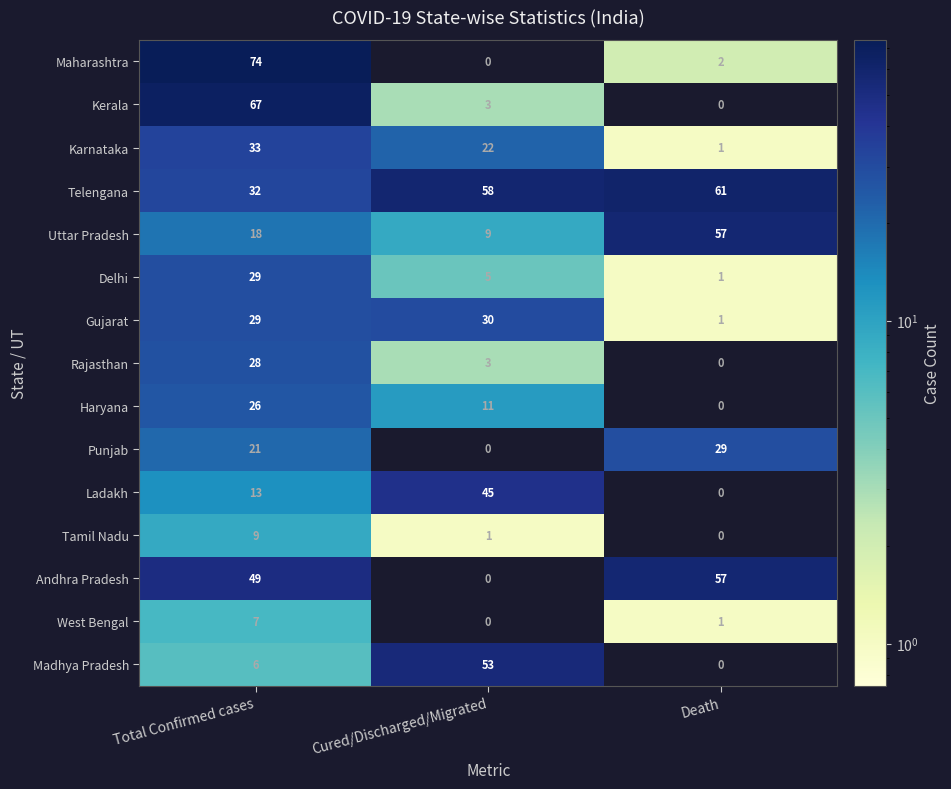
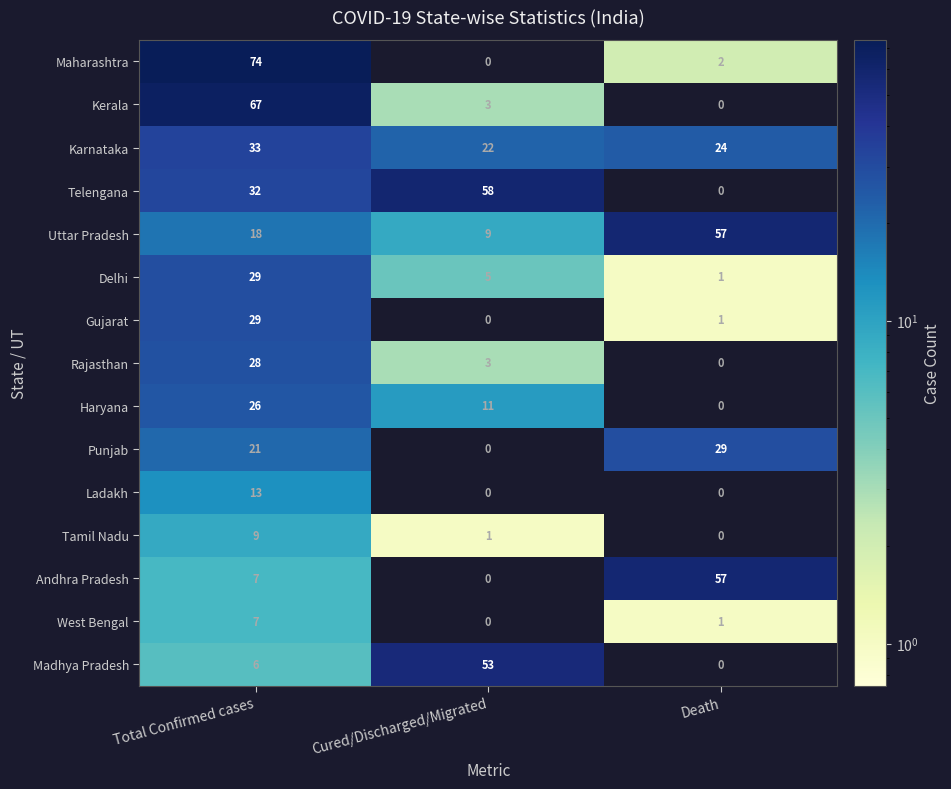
  {
    "Maharashtra": {
      "Total Confirmed cases": 74,
      "Cured/Discharged/Migrated": 0,
      "Death": 2
    },
    "Kerala": {
      "Total Confirmed cases": 67,
      "Cured/Discharged/Migrated": 3,
      "Death": 0
    },
    "Karnataka": {
      "Total Confirmed cases": 33,
      "Cured/Discharged/Migrated": 22,
-     "Death": 1
+     "Death": 24
    },
    "Telengana": {
      "Total Confirmed cases": 32,
      "Cured/Discharged/Migrated": 58,
-     "Death": 61
+     "Death": 0
    },
    "Uttar Pradesh": {
      "Total Confirmed cases": 18,
      "Cured/Discharged/Migrated": 9,
      "Death": 57
    },
    "Delhi": {
      "Total Confirmed cases": 29,
      "Cured/Discharged/Migrated": 5,
      "Death": 1
    },
    "Gujarat": {
      "Total Confirmed cases": 29,
-     "Cured/Discharged/Migrated": 30,
+     "Cured/Discharged/Migrated": 0,
      "Death": 1
    },
    "Rajasthan": {
      "Total Confirmed cases": 28,
      "Cured/Discharged/Migrated": 3,
      "Death": 0
    },
    "Haryana": {
      "Total Confirmed cases": 26,
      "Cured/Discharged/Migrated": 11,
      "Death": 0
    },
    "Punjab": {
      "Total Confirmed cases": 21,
      "Cured/Discharged/Migrated": 0,
      "Death": 29
    },
    "Ladakh": {
      "Total Confirmed cases": 13,
-     "Cured/Discharged/Migrated": 45,
+     "Cured/Discharged/Migrated": 0,
      "Death": 0
    },
    "Tamil Nadu": {
      "Total Confirmed cases": 9,
      "Cured/Discharged/Migrated": 1,
      "Death": 0
    },
    "Andhra Pradesh": {
-     "Total Confirmed cases": 49,
+     "Total Confirmed cases": 7,
      "Cured/Discharged/Migrated": 0,
      "Death": 57
    },
    "West Bengal": {
      "Total Confirmed cases": 7,
      "Cured/Discharged/Migrated": 0,
      "Death": 1
    },
    "Madhya Pradesh": {
      "Total Confirmed cases": 6,
      "Cured/Discharged/Migrated": 53,
      "Death": 0
    }
  }
